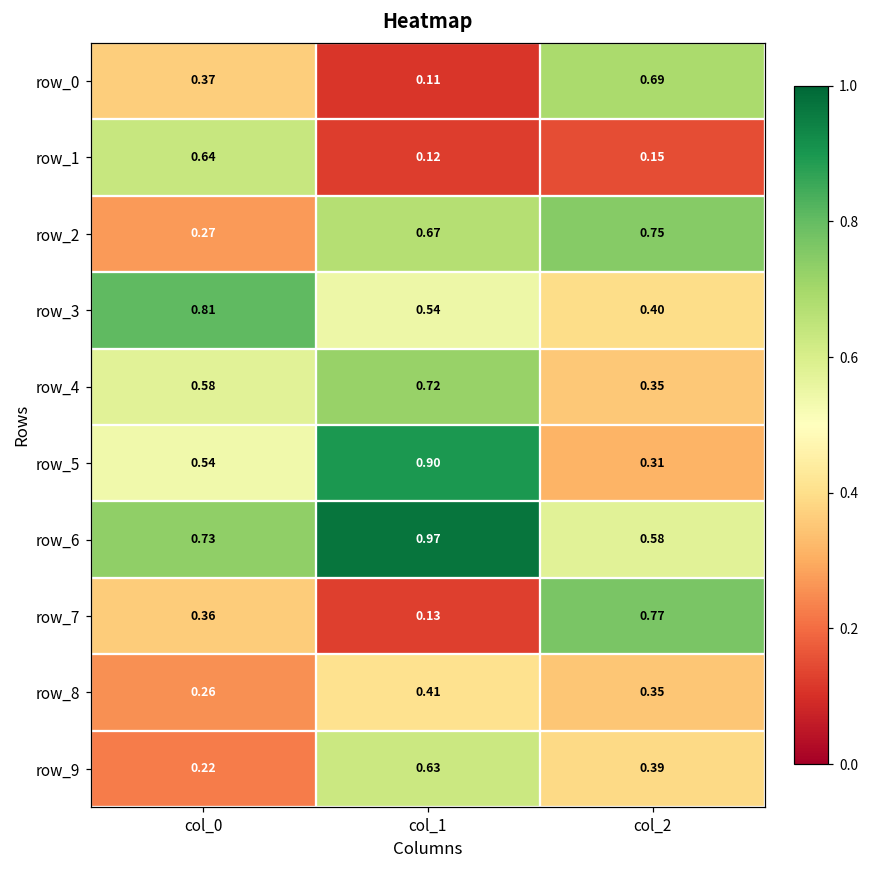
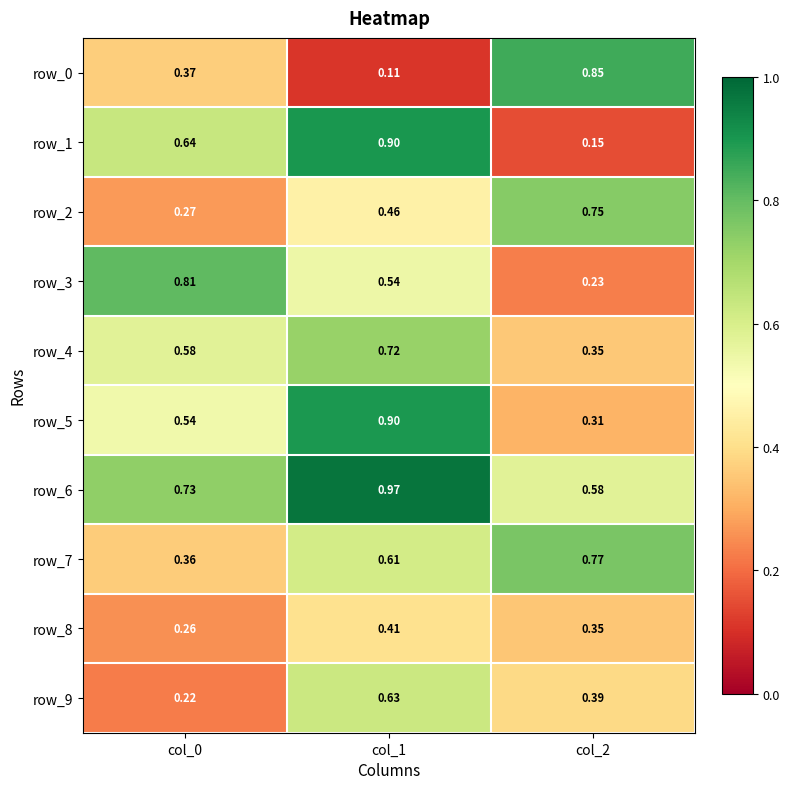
  {
    "row_0": {
      "col_0": 0.37,
      "col_1": 0.11,
-     "col_2": 0.69
+     "col_2": 0.85
    },
    "row_1": {
      "col_0": 0.64,
-     "col_1": 0.12,
+     "col_1": 0.90,
      "col_2": 0.15
    },
    "row_2": {
      "col_0": 0.27,
-     "col_1": 0.67,
+     "col_1": 0.46,
      "col_2": 0.75
    },
    "row_3": {
      "col_0": 0.81,
      "col_1": 0.54,
-     "col_2": 0.40
+     "col_2": 0.23
    },
    "row_4": {
      "col_0": 0.58,
      "col_1": 0.72,
      "col_2": 0.35
    },
    "row_5": {
      "col_0": 0.54,
      "col_1": 0.90,
      "col_2": 0.31
    },
    "row_6": {
      "col_0": 0.73,
      "col_1": 0.97,
      "col_2": 0.58
    },
    "row_7": {
      "col_0": 0.36,
-     "col_1": 0.13,
+     "col_1": 0.61,
      "col_2": 0.77
    },
    "row_8": {
      "col_0": 0.26,
      "col_1": 0.41,
      "col_2": 0.35
    },
    "row_9": {
      "col_0": 0.22,
      "col_1": 0.63,
      "col_2": 0.39
    }
  }
